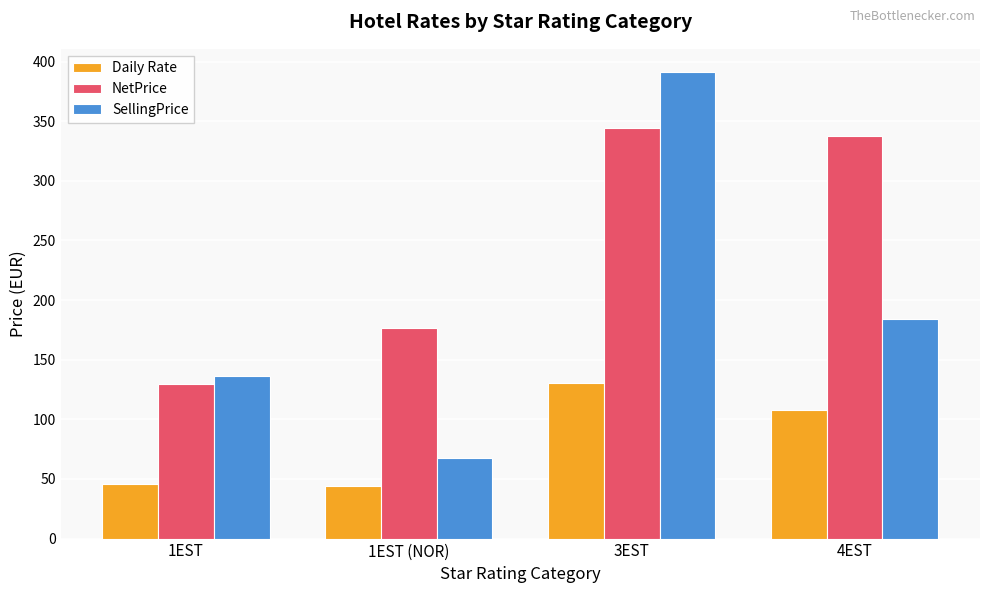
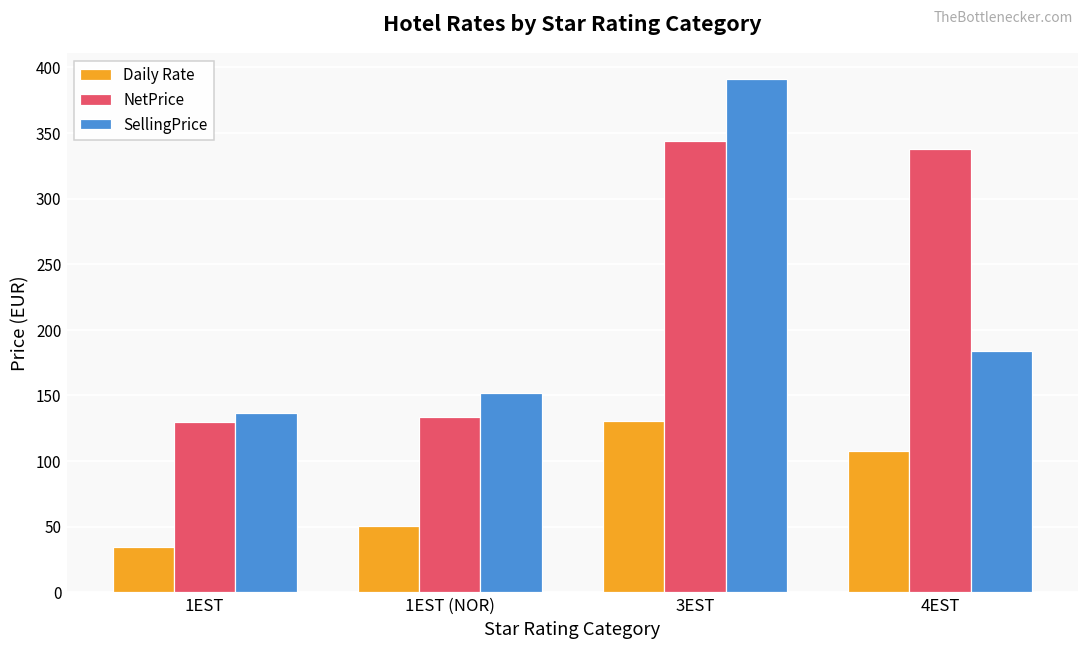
  {
    "Daily Rate": {
-     "1EST": 46,
-     "1EST (NOR)": 44,
+     "1EST": 34,
+     "1EST (NOR)": 51,
      "3EST": 130,
      "4EST": 108
    },
    "NetPrice": {
      "1EST": 130,
-     "1EST (NOR)": 177,
+     "1EST (NOR)": 134,
      "3EST": 344,
      "4EST": 338
    },
    "SellingPrice": {
      "1EST": 137,
-     "1EST (NOR)": 67,
+     "1EST (NOR)": 152,
      "3EST": 391,
      "4EST": 184
    }
  }
